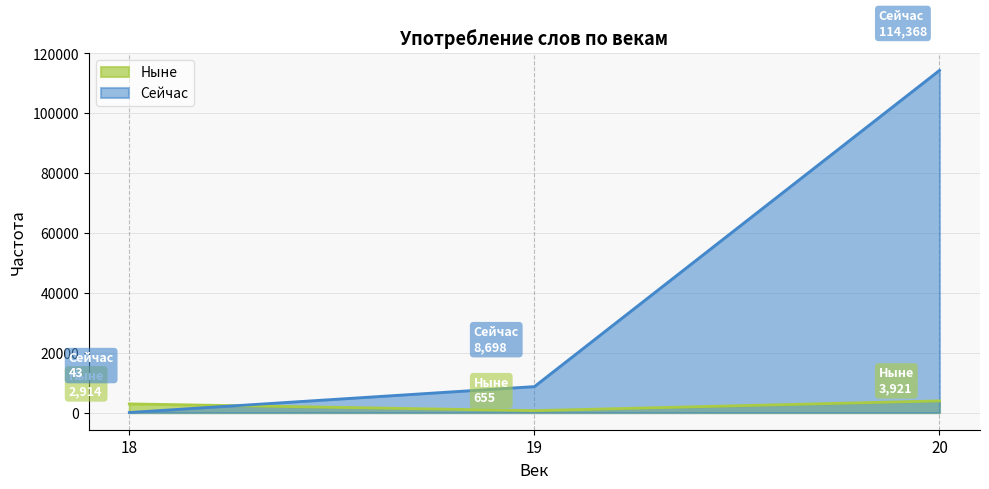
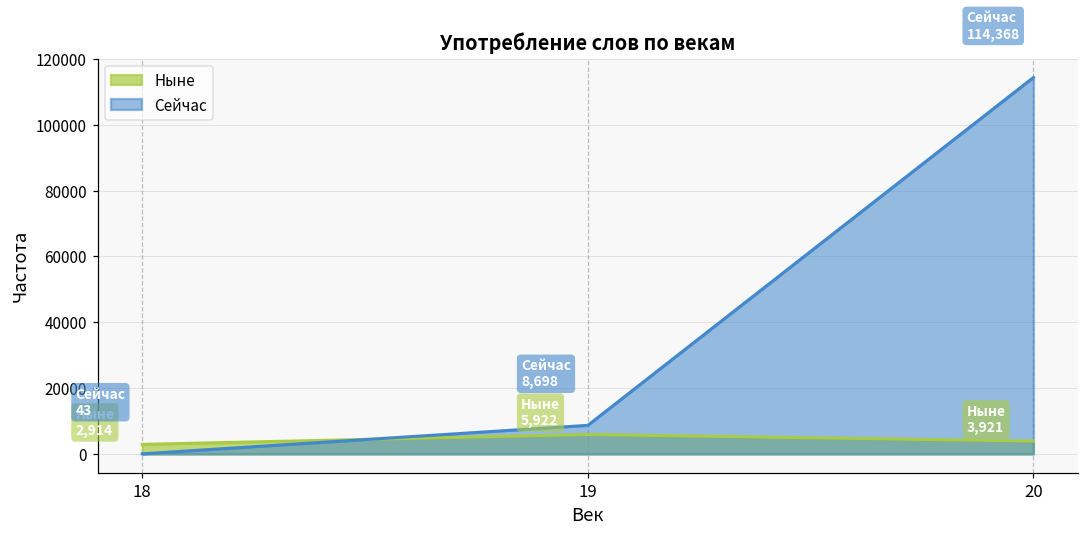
  {
    "Ныне": {
-     "19": "655"
+     "19": "5,922"
    },
    "Сейчас": {
      "18": "0",
      "19": "9000",
      "20": "114000"
    }
  }
